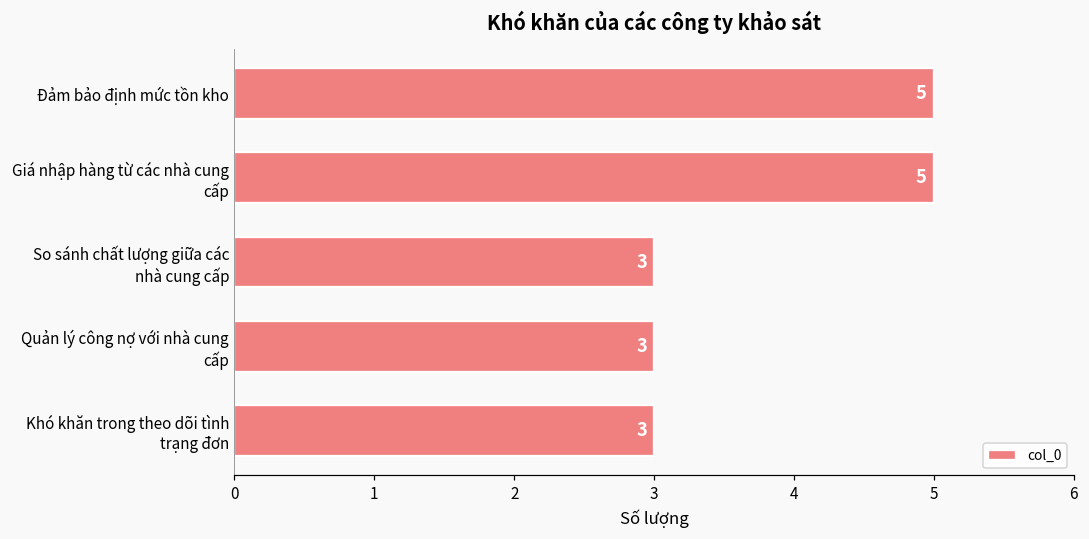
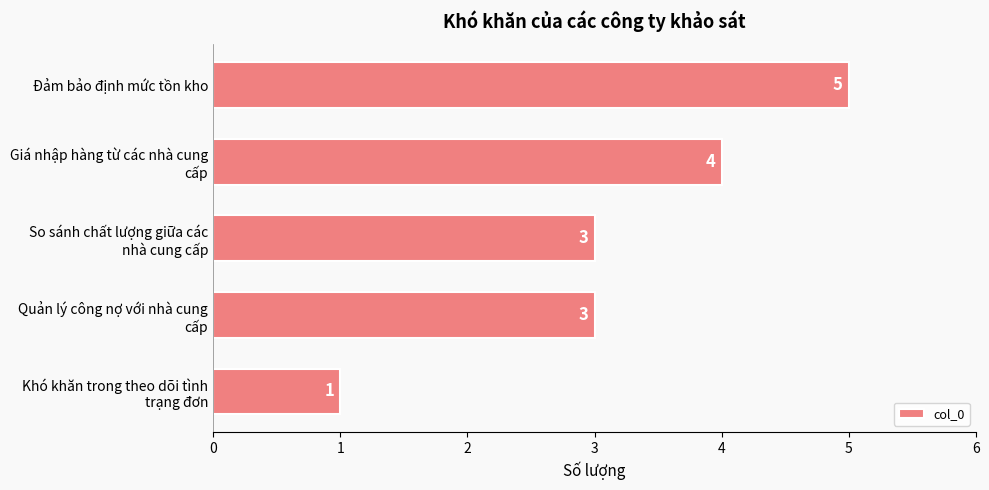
  {
    "Đảm bảo định mức tồn kho": 5,
-   "Giá nhập hàng từ các nhà cung cấp": 5,
+   "Giá nhập hàng từ các nhà cung cấp": 4,
    "So sánh chất lượng giữa các nhà cung cấp": 3,
    "Quản lý công nợ với nhà cung cấp": 3,
-   "Khó khăn trong theo dõi tình trạng đơn": 3
+   "Khó khăn trong theo dõi tình trạng đơn": 1
  }
